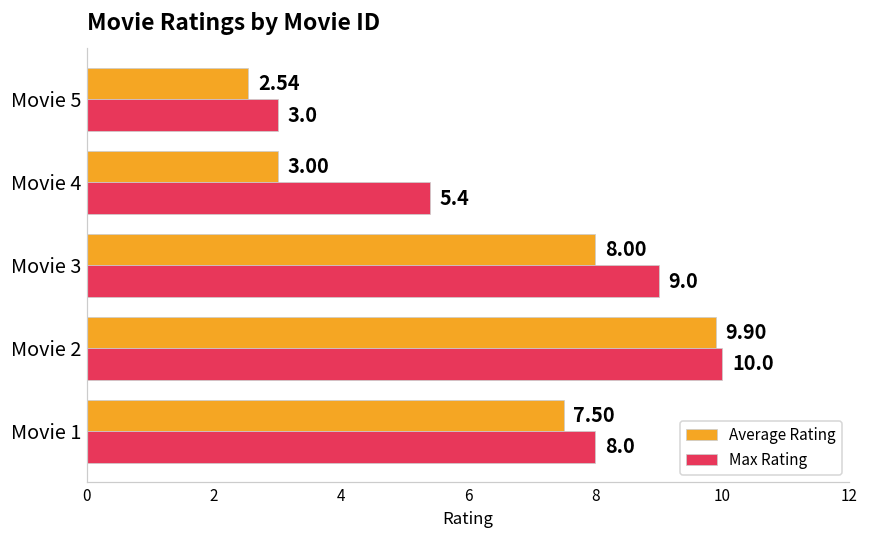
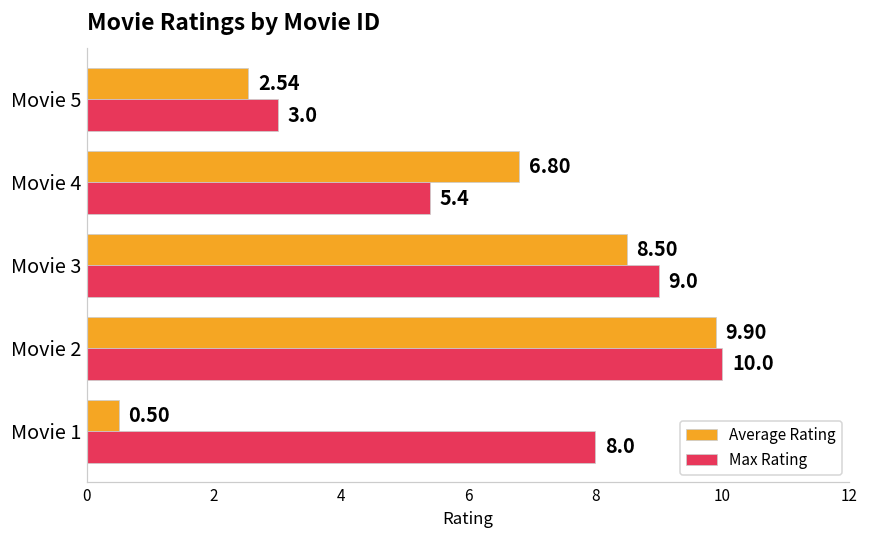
  {
    "Average Rating": {
      "Movie 5": 2.54,
-     "Movie 4": 3.00,
-     "Movie 3": 8.00,
+     "Movie 4": 6.80,
+     "Movie 3": 8.50,
      "Movie 2": 9.90,
-     "Movie 1": 7.50
+     "Movie 1": 0.50
    },
    "Max Rating": {
      "Movie 5": 3.0,
      "Movie 4": 5.4,
      "Movie 3": 9.0,
      "Movie 2": 10.0,
      "Movie 1": 8.0
    }
  }
